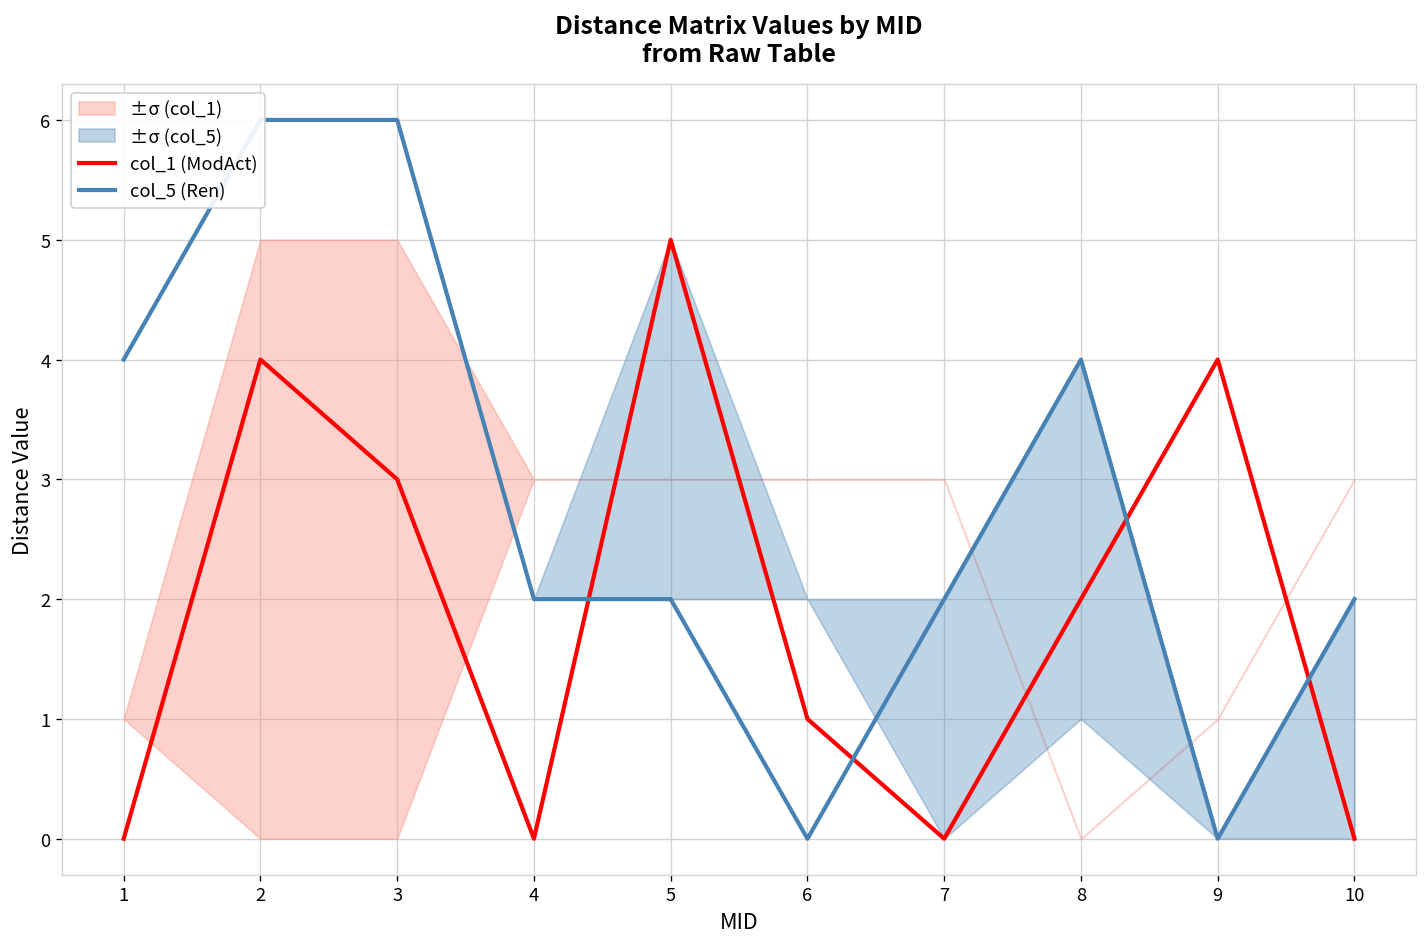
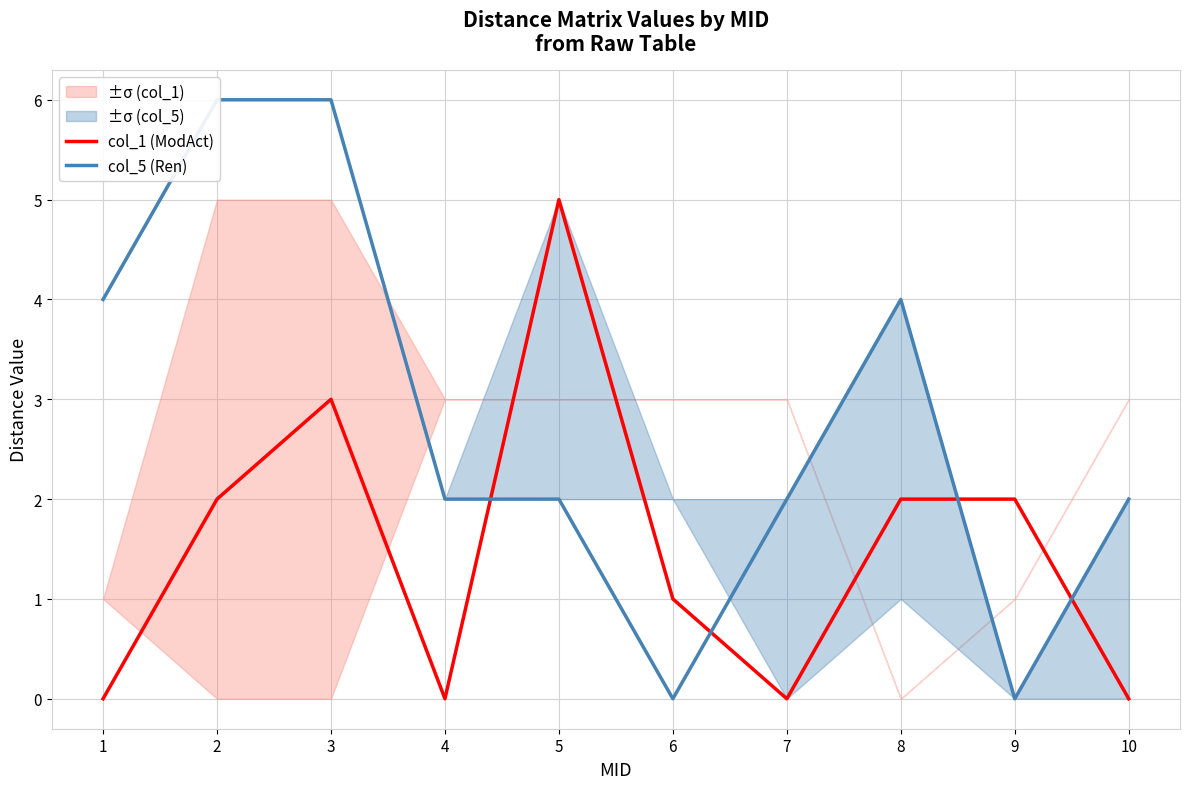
  {
    "col_1 (ModAct)": {
      "1": 0,
-     "2": 4,
+     "2": 2,
      "3": 3,
      "4": 0,
      "6": 1,
      "7": 0,
      "8": 2,
-     "9": 4,
+     "9": 2,
      "10": 0
    }
  }
